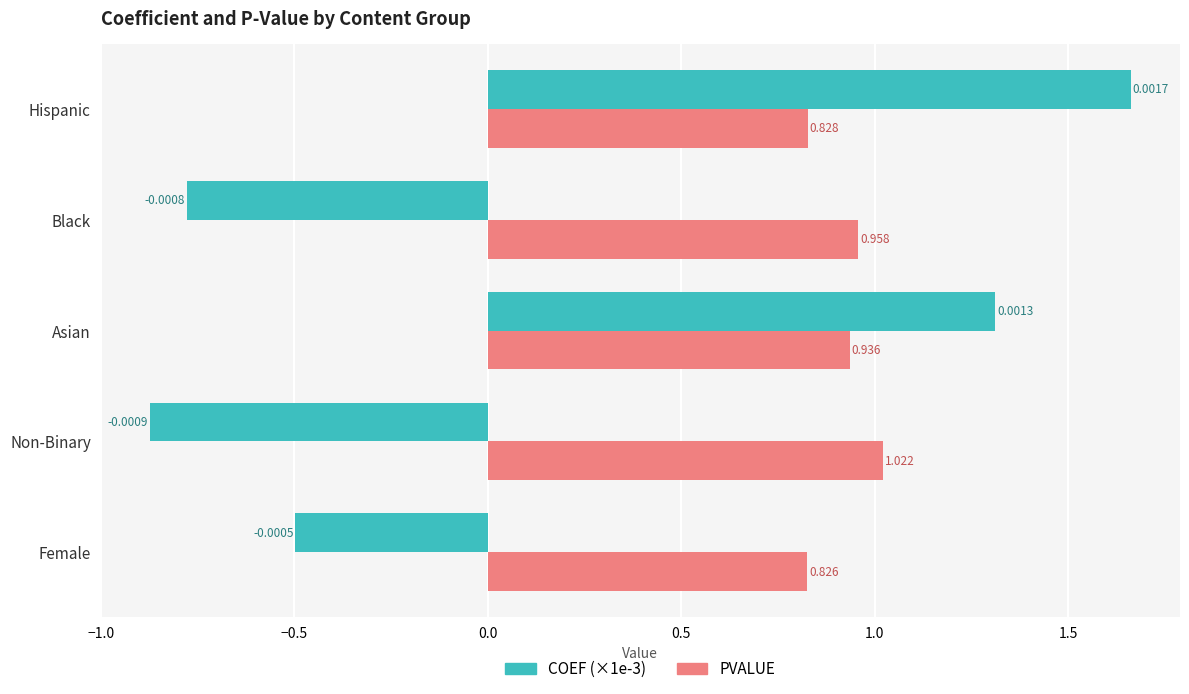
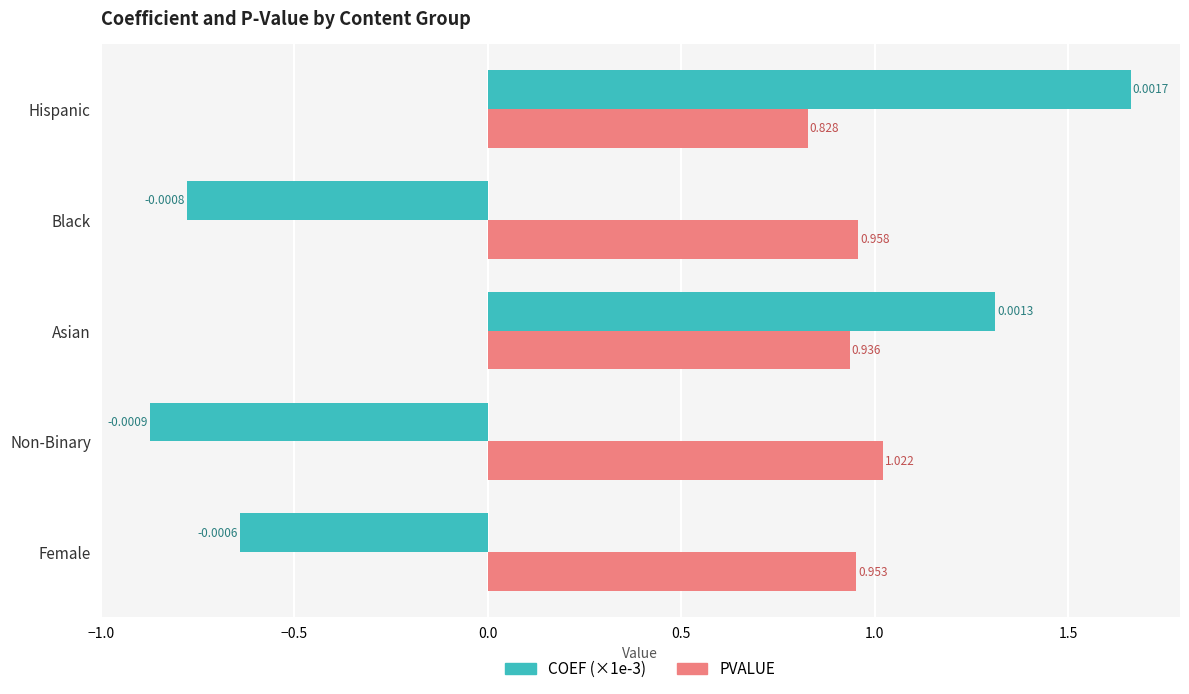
  {
    "COEF (×1e-3)": {
-     "Female": -0.0005
+     "Female": -0.0006
    },
    "PVALUE": {
      "Hispanic": 0.828,
      "Black": 0.958,
      "Asian": 0.936,
      "Non-Binary": 1.022,
-     "Female": 0.826
+     "Female": 0.953
    }
  }
